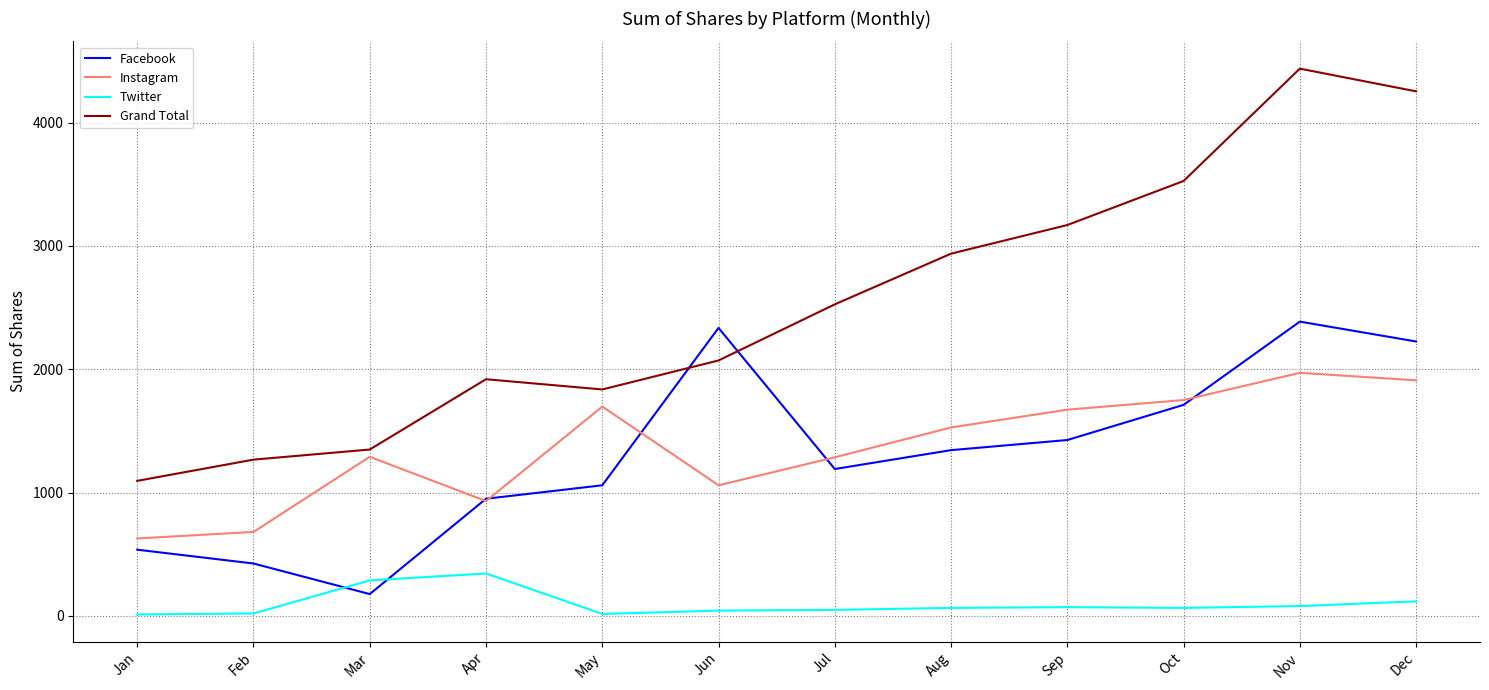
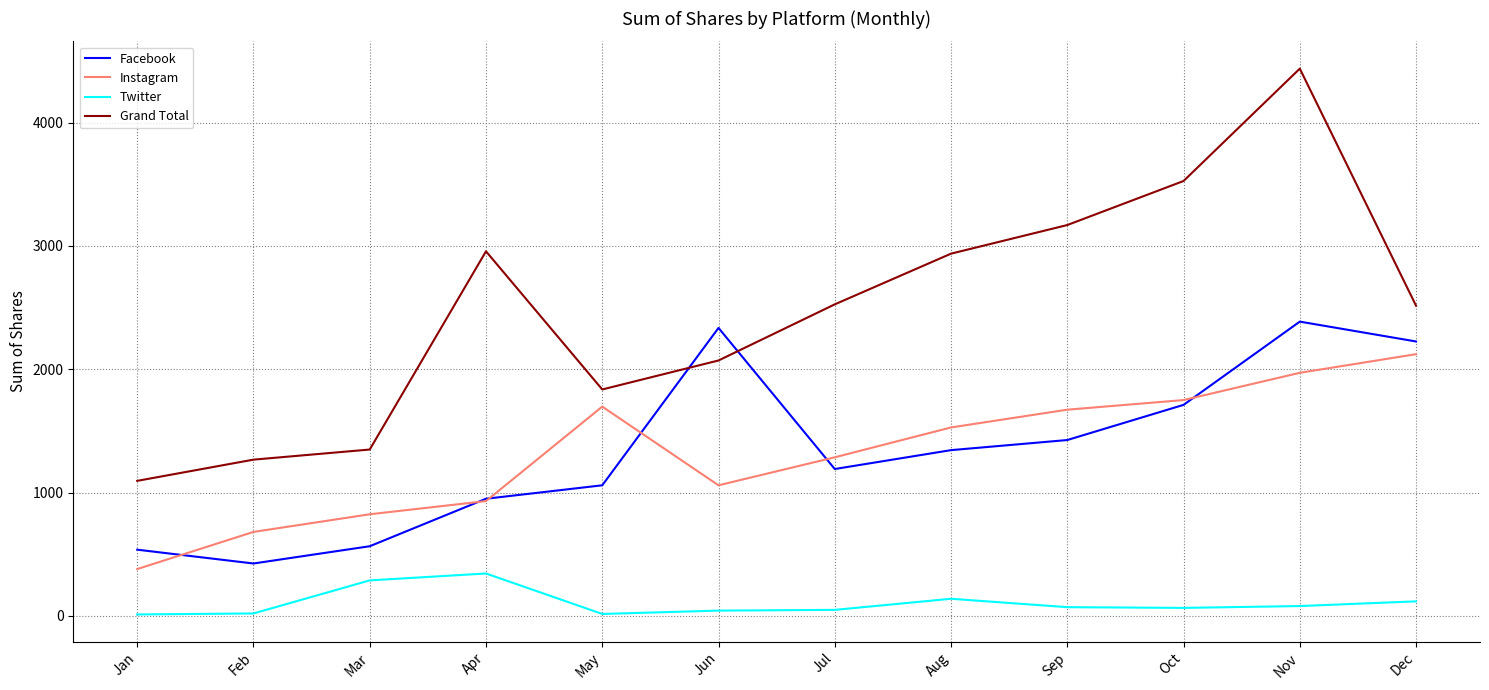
  {
    "Facebook": {
      "Jan": 540,
      "Feb": 430,
-     "Mar": 180,
+     "Mar": 570,
      "May": 1060,
      "Jun": 2340,
      "Jul": 1190,
      "Aug": 1340,
      "Sep": 1430,
      "Oct": 1710,
      "Nov": 2390,
      "Dec": 2230
    },
    "Instagram": {
-     "Jan": 630,
+     "Jan": 380,
      "Feb": 680,
-     "Mar": 1290,
+     "Mar": 820,
      "May": 1700,
      "Jun": 1060,
      "Jul": 1290,
      "Aug": 1530,
      "Sep": 1670,
      "Oct": 1750,
      "Nov": 1970,
-     "Dec": 1910
+     "Dec": 2120
    },
    "Twitter": {
      "Jan": 10,
      "Feb": 20,
      "Mar": 290,
      "Apr": 340,
      "May": 20,
      "Jun": 40,
      "Jul": 50,
-     "Aug": 70,
+     "Aug": 140,
      "Sep": 70,
      "Oct": 70,
      "Nov": 80,
      "Dec": 120
    },
    "Grand Total": {
      "Jan": 1100,
      "Feb": 1270,
      "Mar": 1350,
-     "Apr": 1920,
+     "Apr": 2960,
      "May": 1840,
      "Jun": 2070,
      "Jul": 2530,
      "Aug": 2940,
      "Sep": 3170,
      "Oct": 3530,
      "Nov": 4440,
-     "Dec": 4250
+     "Dec": 2520
    }
  }
